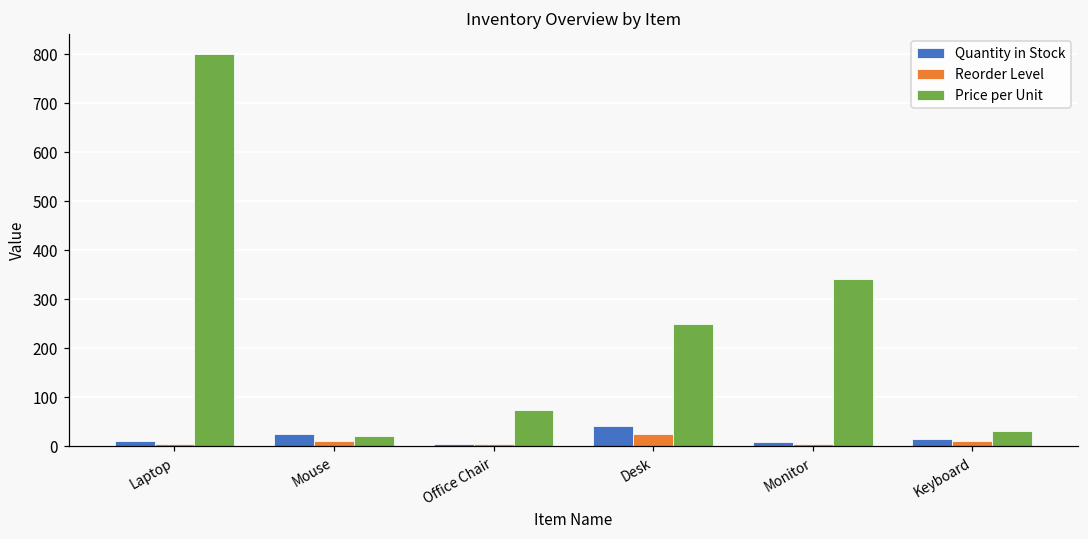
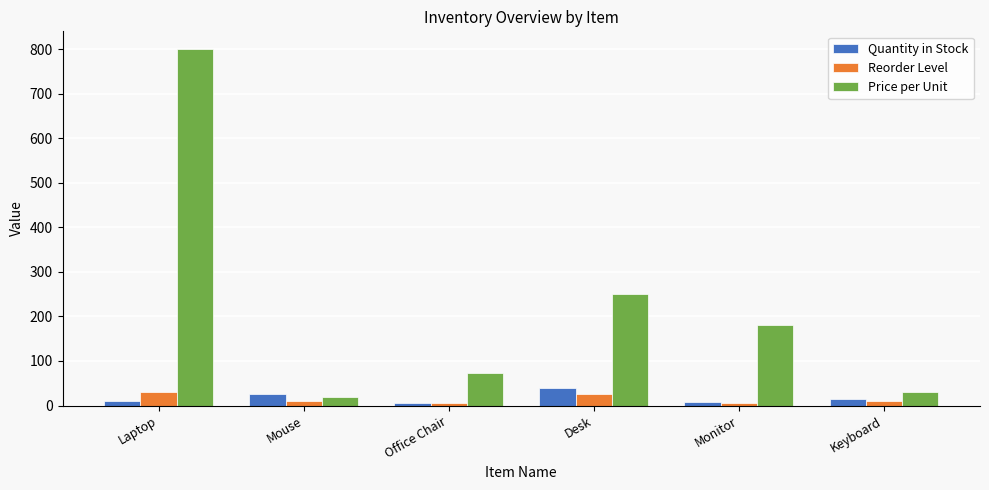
  {
    "Quantity in Stock": {
      "Laptop": 10,
      "Mouse": 30,
      "Desk": 40,
      "Monitor": 10,
      "Keyboard": 20
    },
    "Reorder Level": {
-     "Laptop": 10,
+     "Laptop": 30,
      "Mouse": 10,
      "Desk": 30,
      "Keyboard": 10
    },
    "Price per Unit": {
      "Laptop": 800,
      "Mouse": 20,
      "Office Chair": 70,
      "Desk": 250,
-     "Monitor": 340,
+     "Monitor": 180,
      "Keyboard": 30
    }
  }
